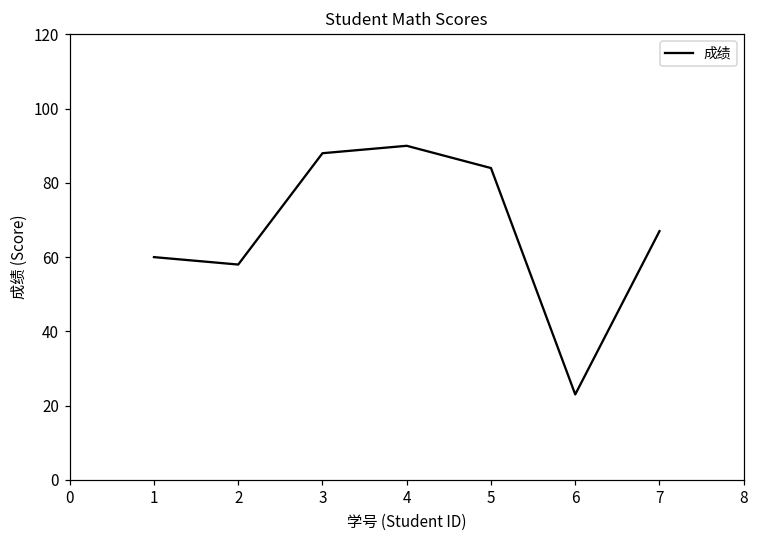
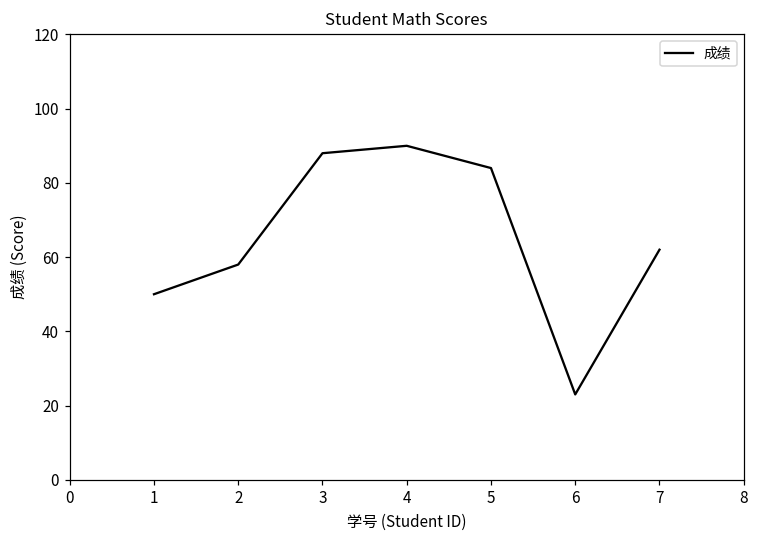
  {
-   "1": 60,
+   "1": 50,
    "2": 58,
    "3": 88,
    "4": 90,
    "5": 84,
    "6": 23,
-   "7": 67
+   "7": 62
  }
